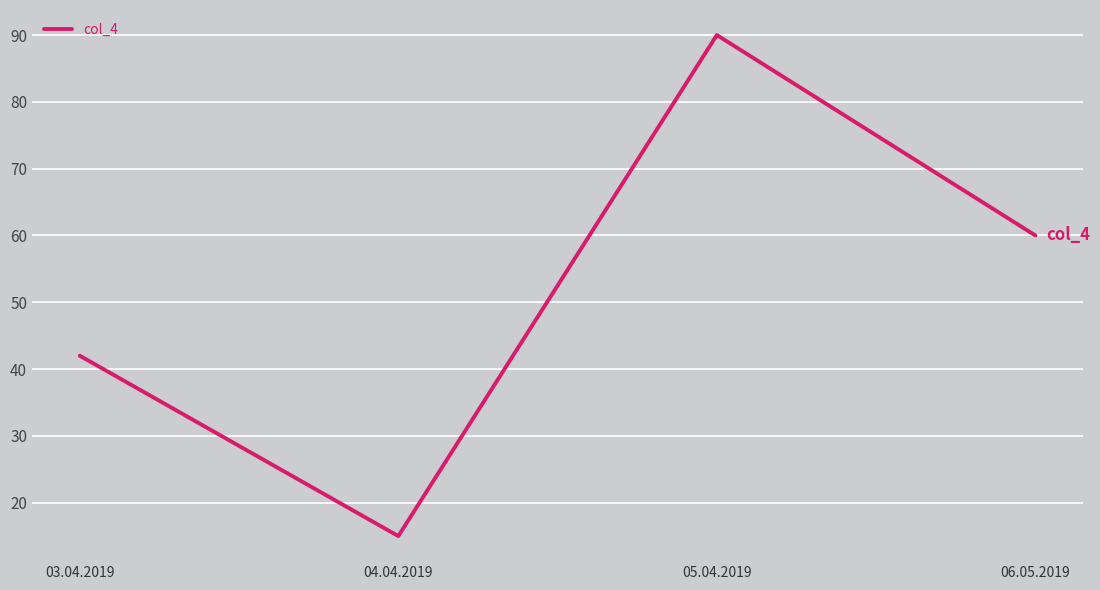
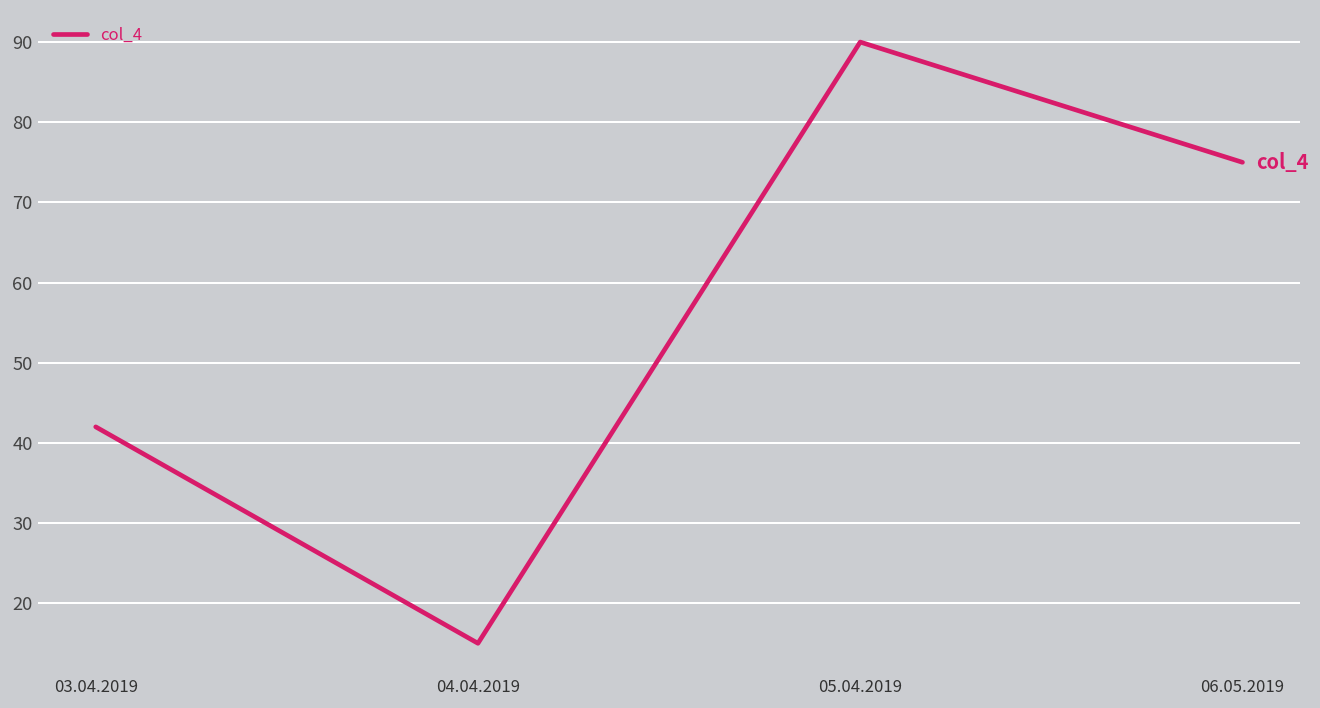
  {
    "03.04.2019": 42,
    "04.04.2019": 15,
    "05.04.2019": 90,
-   "06.05.2019": 60
+   "06.05.2019": 75
  }
